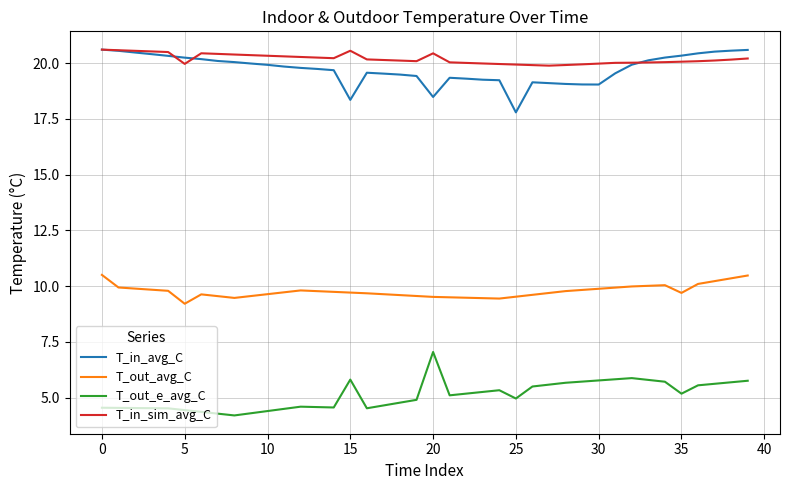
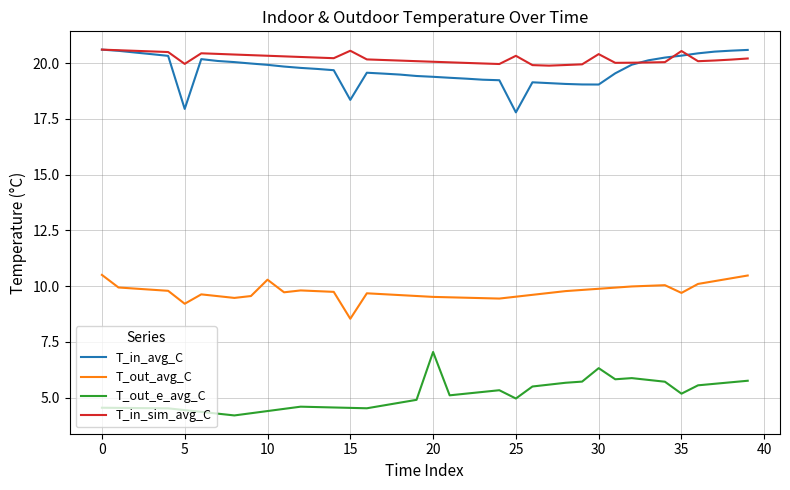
  {
    "T_in_avg_C": {
-     "5": 20.3,
+     "5": 18.0,
      "10": 19.9,
      "15": 18.4,
-     "20": 18.5,
+     "20": 19.4,
      "25": 17.8,
      "30": 19.0,
      "35": 20.3
    },
    "T_out_avg_C": {
      "0": 10.5,
      "5": 9.2,
-     "10": 9.6,
-     "15": 9.7,
+     "10": 10.3,
+     "15": 8.5,
      "20": 9.5,
      "25": 9.5,
      "30": 9.9,
      "35": 9.7
    },
    "T_out_e_avg_C": {
      "10": 4.4,
-     "15": 5.8,
+     "15": 4.5,
      "20": 7.0,
      "25": 5.0,
-     "30": 5.8,
+     "30": 6.3,
      "35": 5.2
    },
    "T_in_sim_avg_C": {
      "5": 20.0,
      "10": 20.3,
      "15": 20.6,
-     "20": 20.4,
-     "25": 19.9,
-     "30": 20.0,
-     "35": 20.1
+     "20": 20.1,
+     "25": 20.3,
+     "30": 20.4,
+     "35": 20.6
    }
  }
